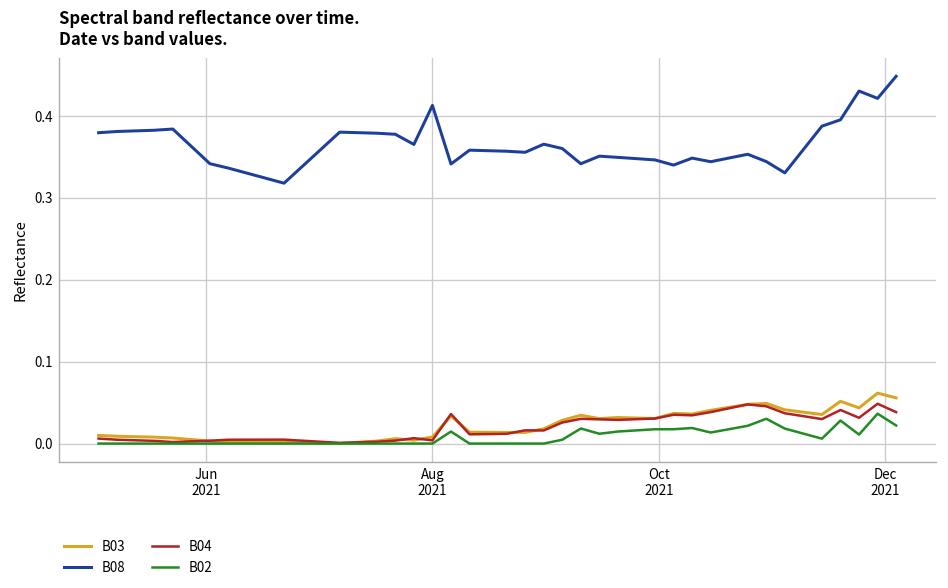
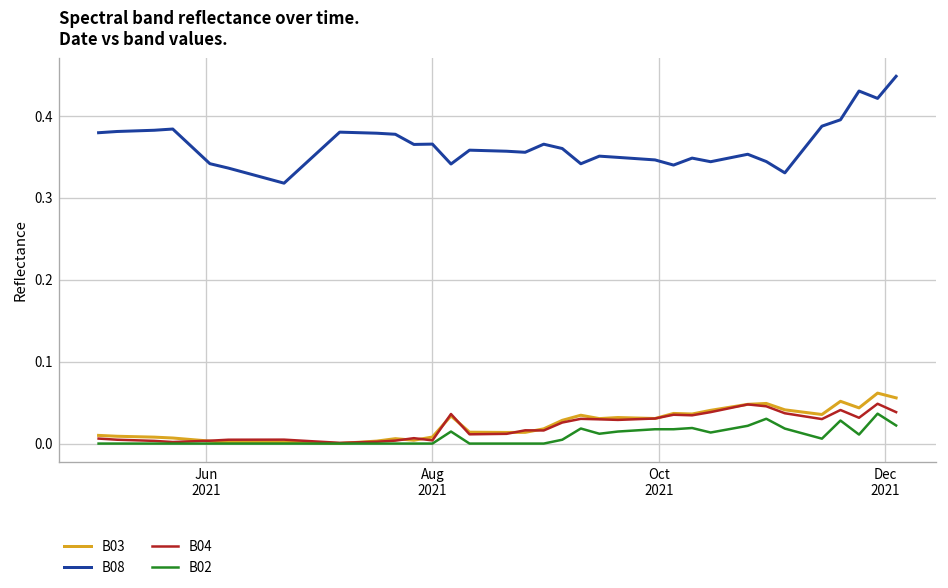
  {
    "B03": {
      "Aug 2021": 0.01
    },
    "B08": {
-     "Aug 2021": 0.41
+     "Aug 2021": 0.37
    },
    "B04": {
      "Aug 2021": 0.00
    },
    "B02": {
      "Aug 2021": 0.00
    }
  }
